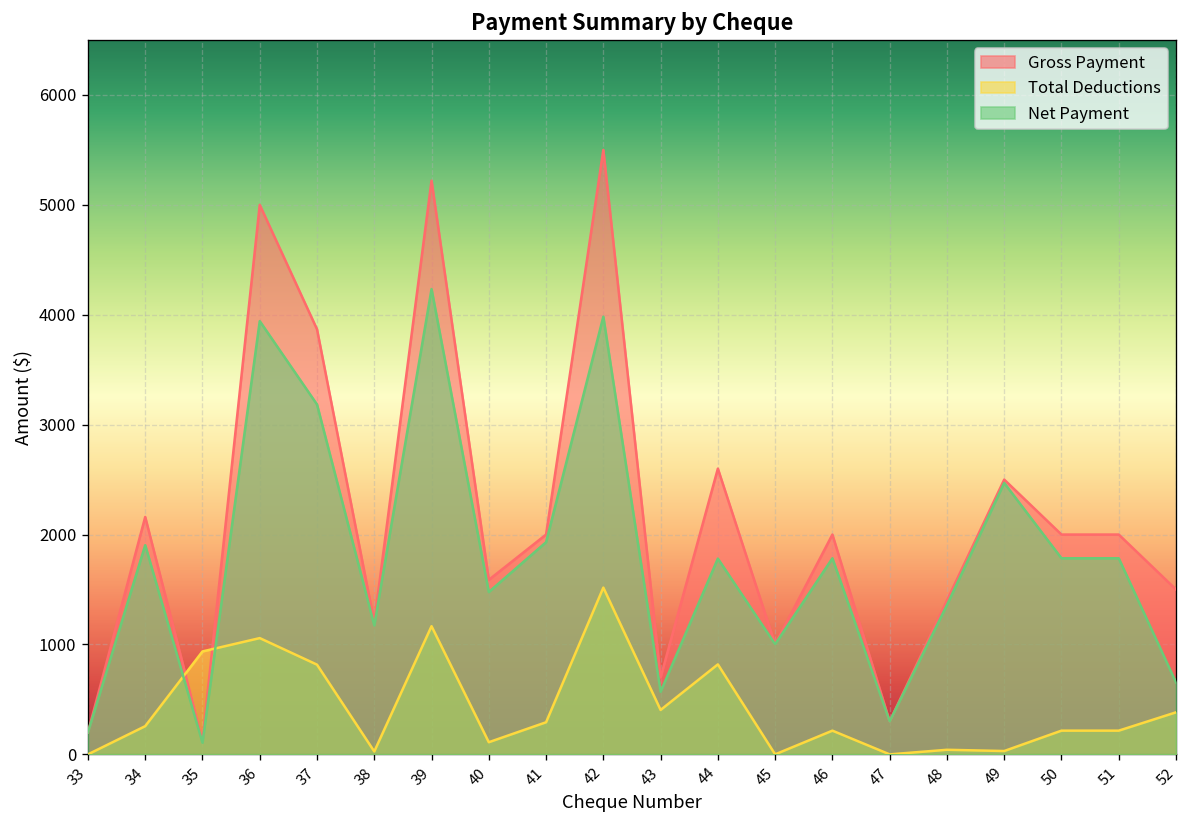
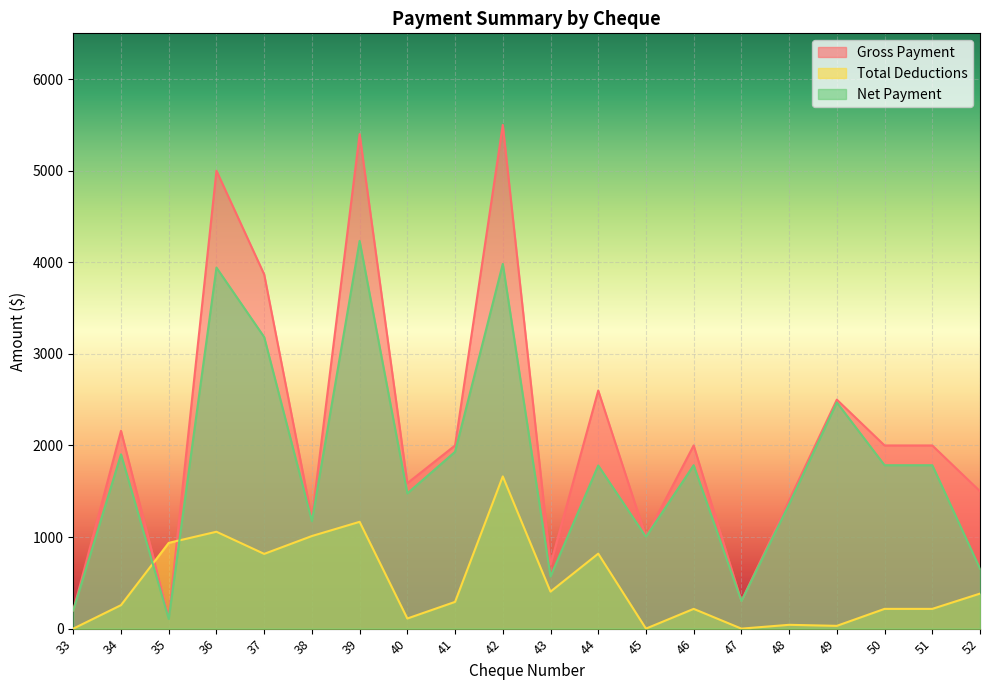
  {
    "Gross Payment": {
      "34": 2200,
      "36": 5000,
      "37": 3900,
-     "39": 5200,
+     "39": 5400,
      "40": 1600,
      "41": 2000,
      "42": 5500,
      "43": 700,
      "44": 2600,
      "46": 2000,
      "48": 1400,
      "49": 2500,
      "50": 2000,
      "51": 2000,
      "52": 1500
    },
    "Total Deductions": {
      "33": 0,
      "34": 300,
      "35": 900,
      "36": 1100,
      "37": 800,
-     "38": 0,
+     "38": 1000,
      "39": 1200,
      "40": 100,
      "41": 300,
-     "42": 1500,
+     "42": 1700,
      "43": 400,
      "44": 800,
      "45": 0,
      "46": 200,
      "47": 0,
      "48": 0,
      "49": 0,
      "50": 200,
      "51": 200,
      "52": 400
    },
    "Net Payment": {
      "34": 1900,
      "36": 3900,
      "37": 3200,
      "39": 4200,
      "40": 1500,
      "41": 1900,
      "42": 4000,
      "43": 600,
      "44": 1800,
      "46": 1800,
      "48": 1400,
      "49": 2500,
      "50": 1800,
      "51": 1800,
      "52": 700
    }
  }
